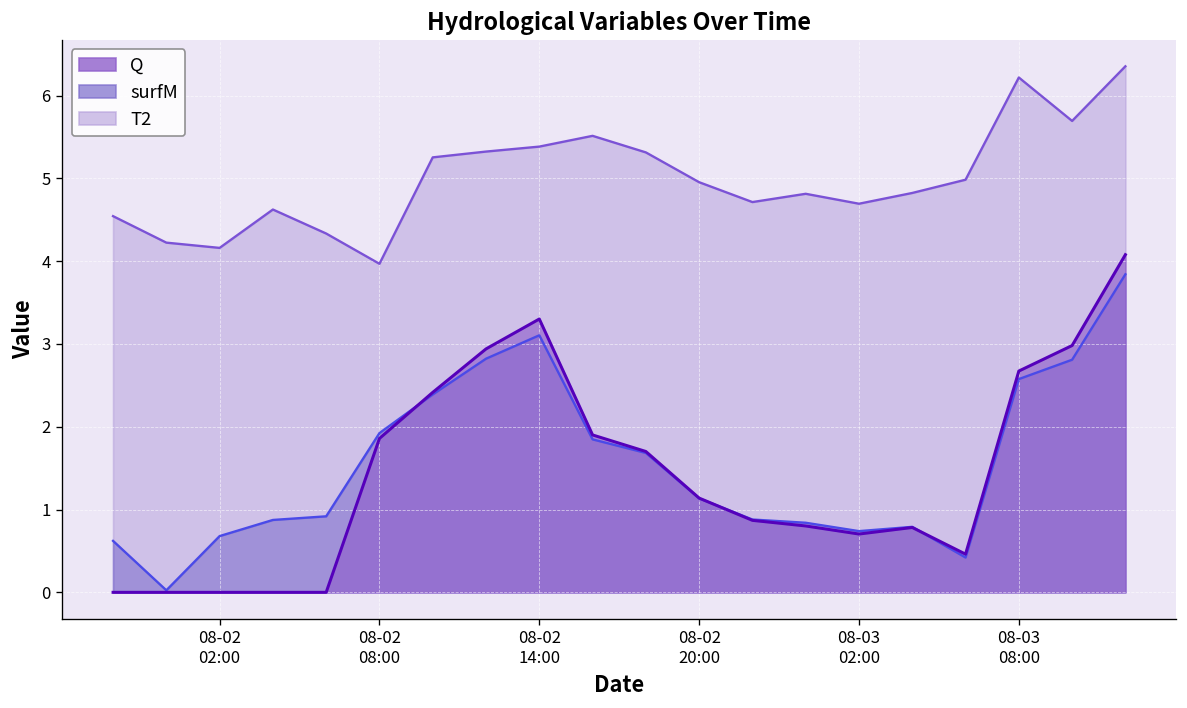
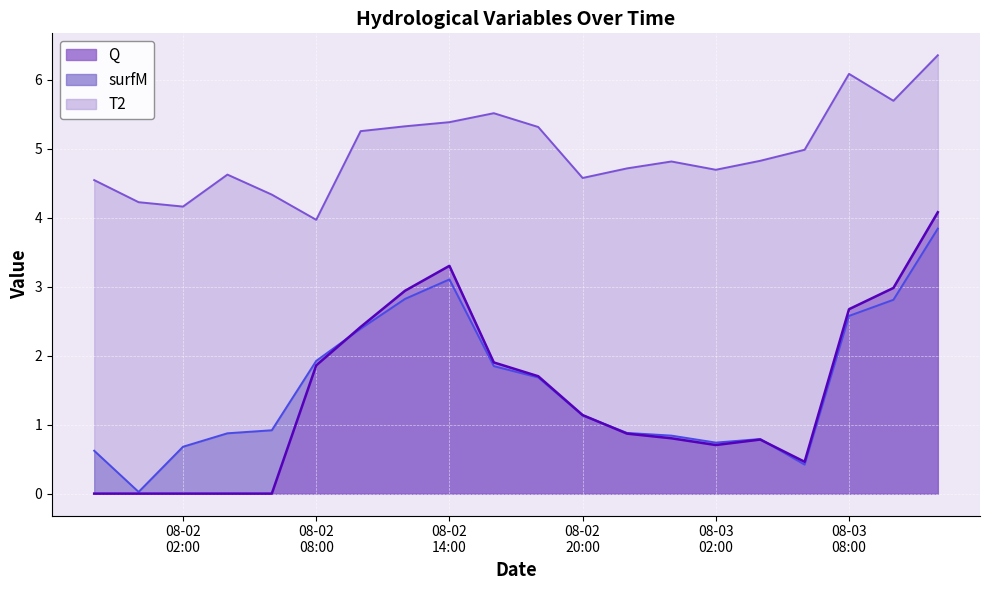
  {
    "T2": {
      "08-02 02:00": 4.2,
      "08-02 08:00": 4.0,
      "08-02 14:00": 5.4,
-     "08-02 20:00": 5.0,
+     "08-02 20:00": 4.6,
      "08-03 02:00": 4.7,
-     "08-03 08:00": 6.2
+     "08-03 08:00": 6.1
    }
  }
